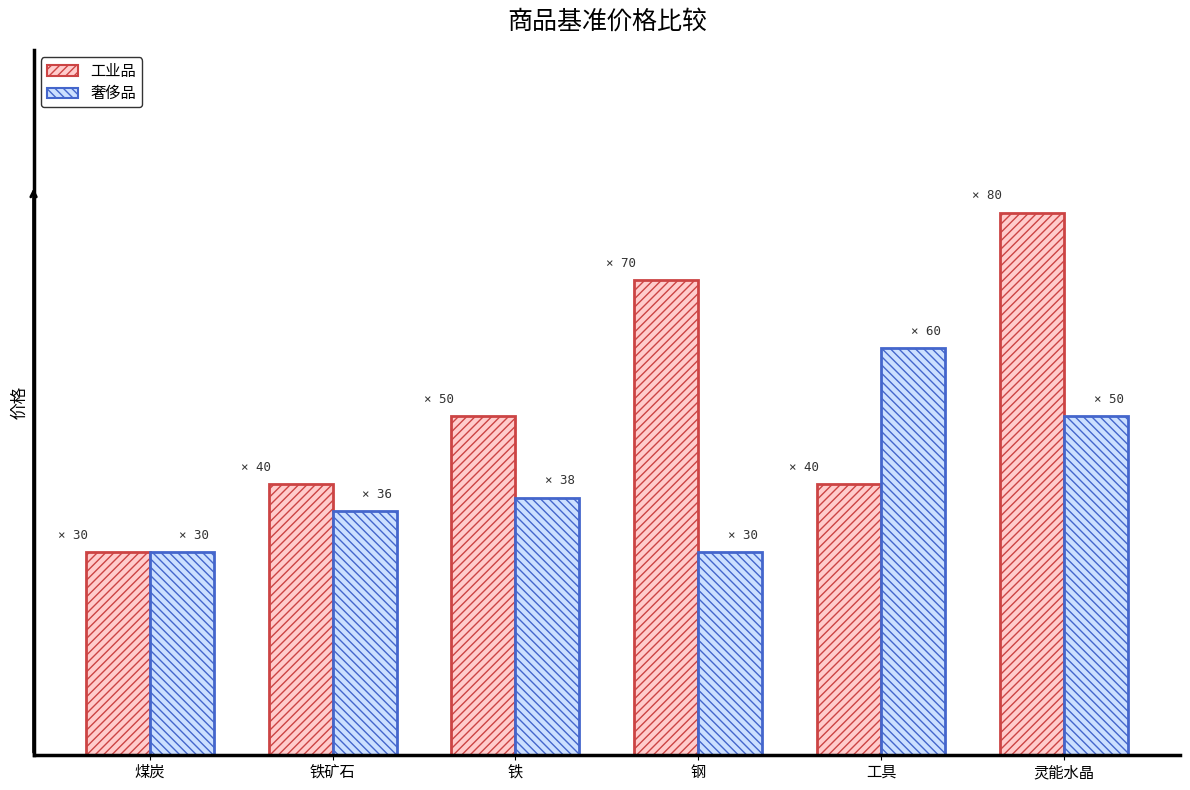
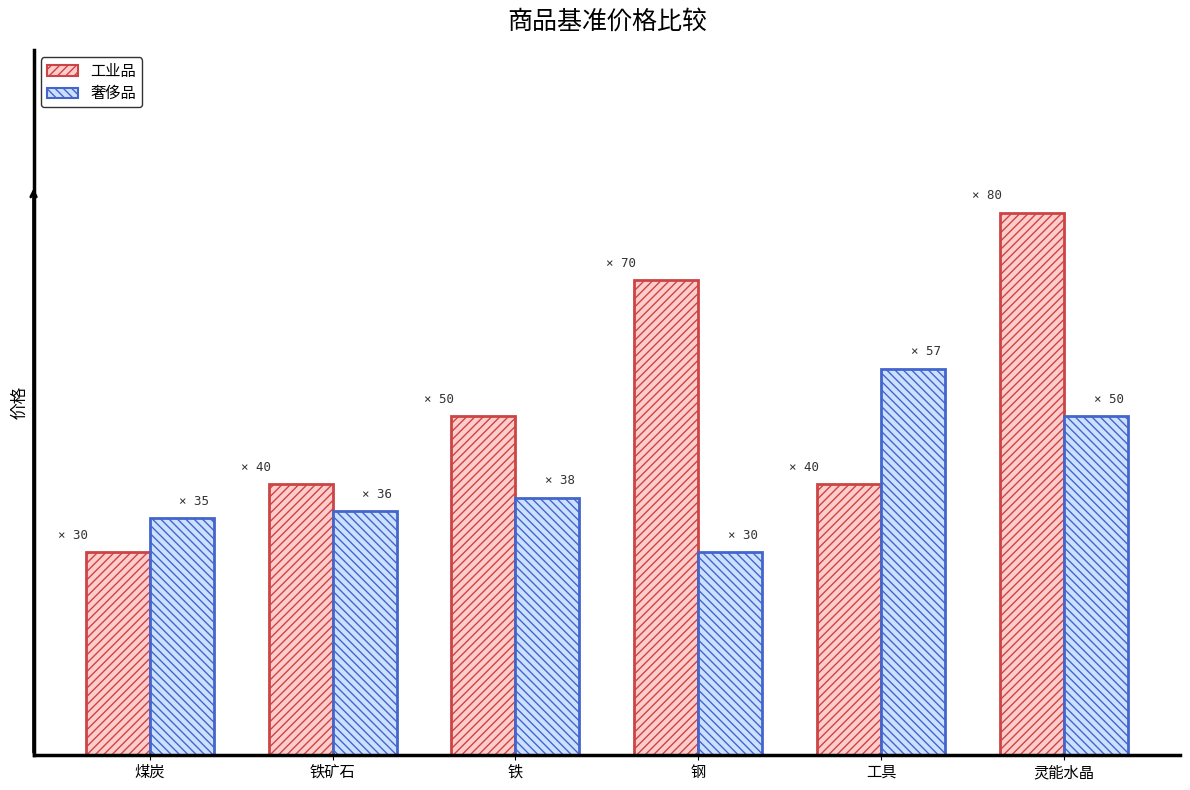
  {
    "奢侈品": {
-     "煤炭": 30,
+     "煤炭": 35,
      "铁矿石": 36,
      "铁": 38,
      "钢": 30,
-     "工具": 60,
+     "工具": 57,
      "灵能水晶": 50
    }
  }
